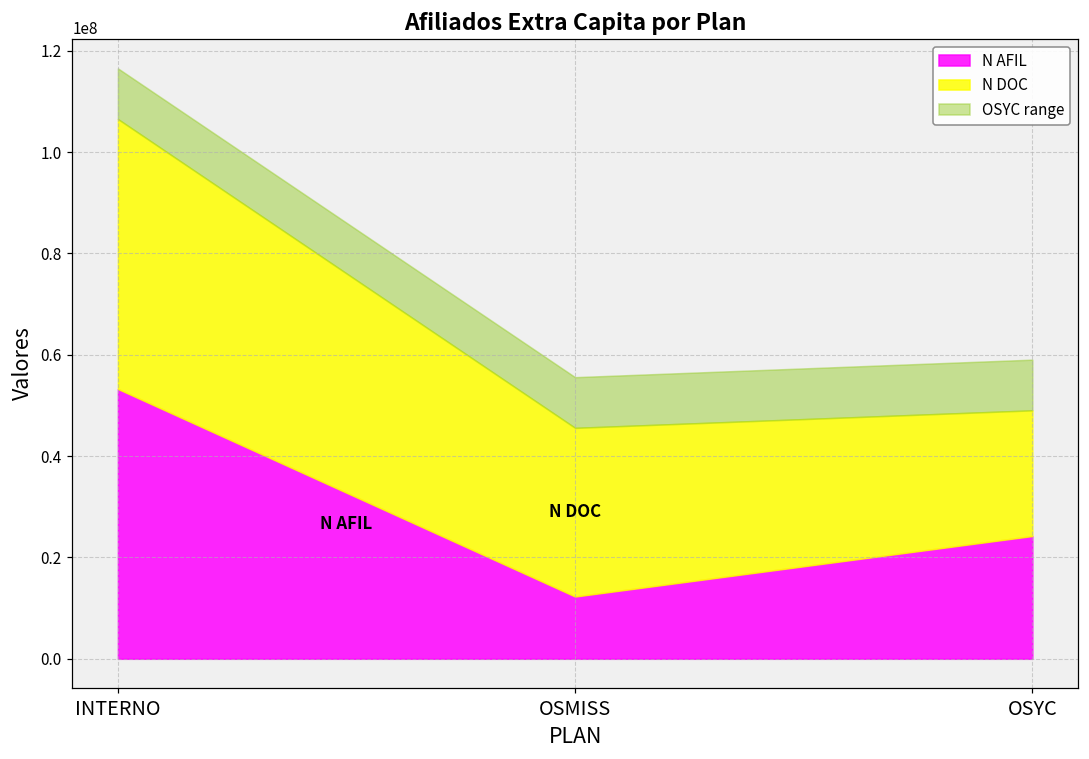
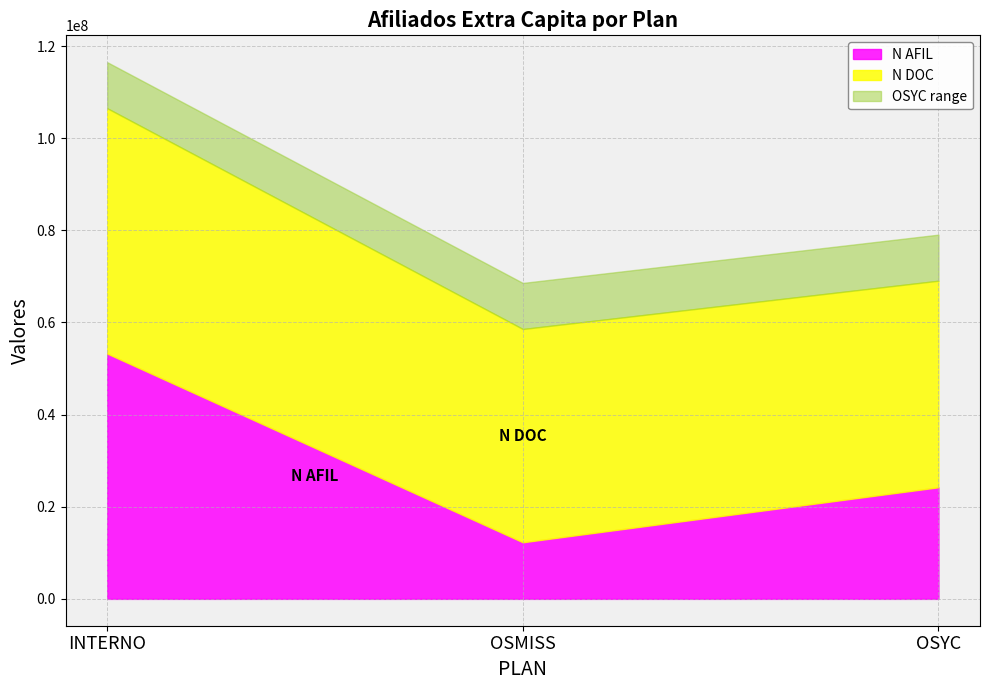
  {
    "N AFIL": {
      "INTERNO": 53000000,
      "OSMISS": 12000000,
      "OSYC": 24000000
    },
    "N DOC": {
      "INTERNO": 53000000,
-     "OSMISS": 33000000,
-     "OSYC": 25000000
+     "OSMISS": 46000000,
+     "OSYC": 45000000
    },
    "OSYC range": {
      "INTERNO": 10000000,
      "OSMISS": 10000000,
      "OSYC": 10000000
    }
  }
